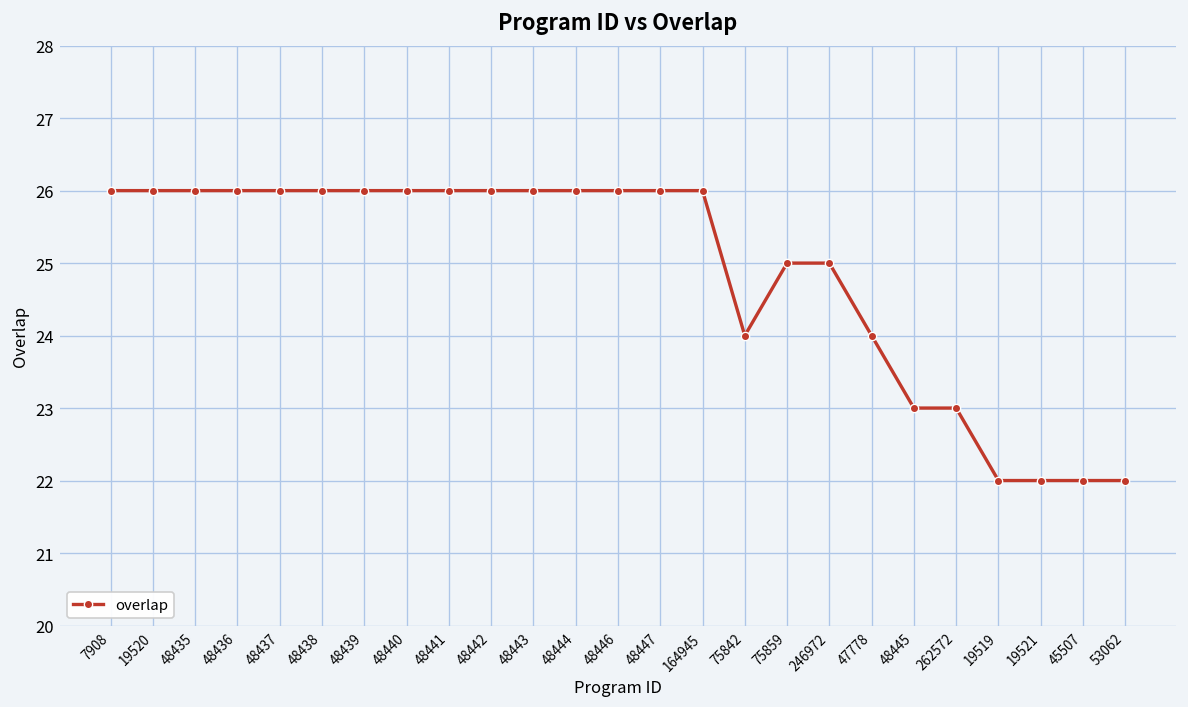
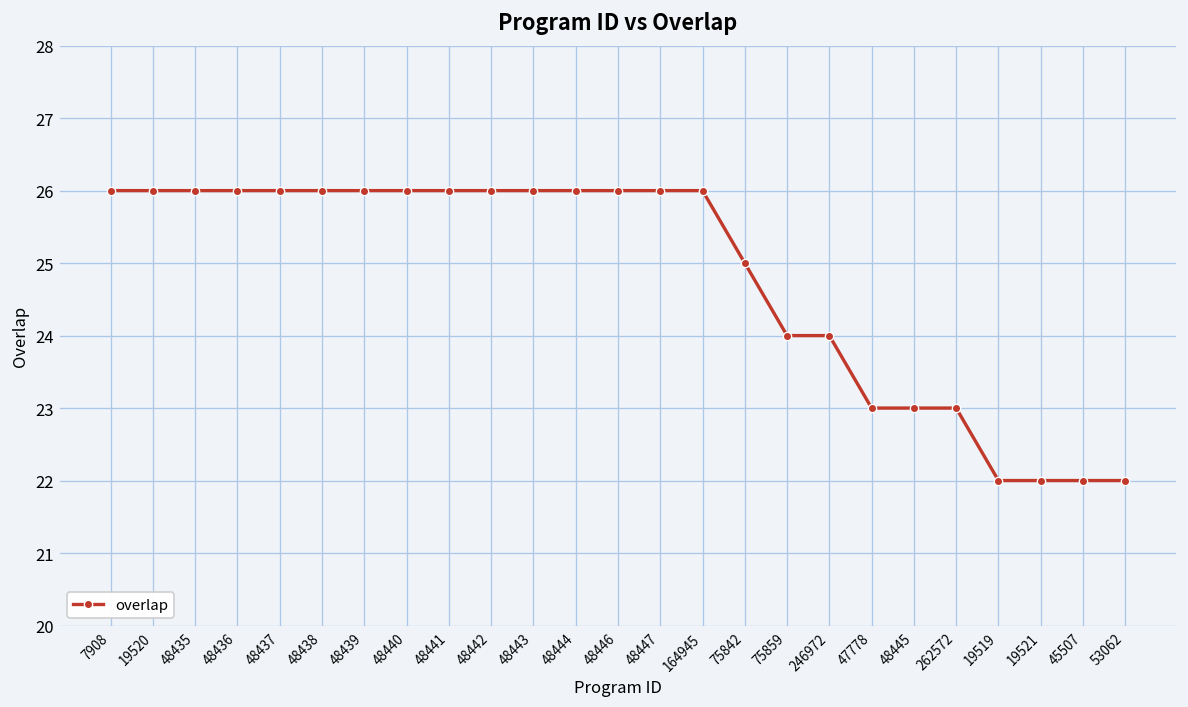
  {
    "7908": 26,
    "19520": 26,
    "48435": 26,
    "48436": 26,
    "48437": 26,
    "48438": 26,
    "48439": 26,
    "48440": 26,
    "48441": 26,
    "48442": 26,
    "48443": 26,
    "48444": 26,
    "48446": 26,
    "48447": 26,
    "164945": 26,
-   "75842": 24,
-   "75859": 25,
-   "246972": 25,
-   "47778": 24,
+   "75842": 25,
+   "75859": 24,
+   "246972": 24,
+   "47778": 23,
    "48445": 23,
    "262572": 23,
    "19519": 22,
    "19521": 22,
    "45507": 22,
    "53062": 22
  }
